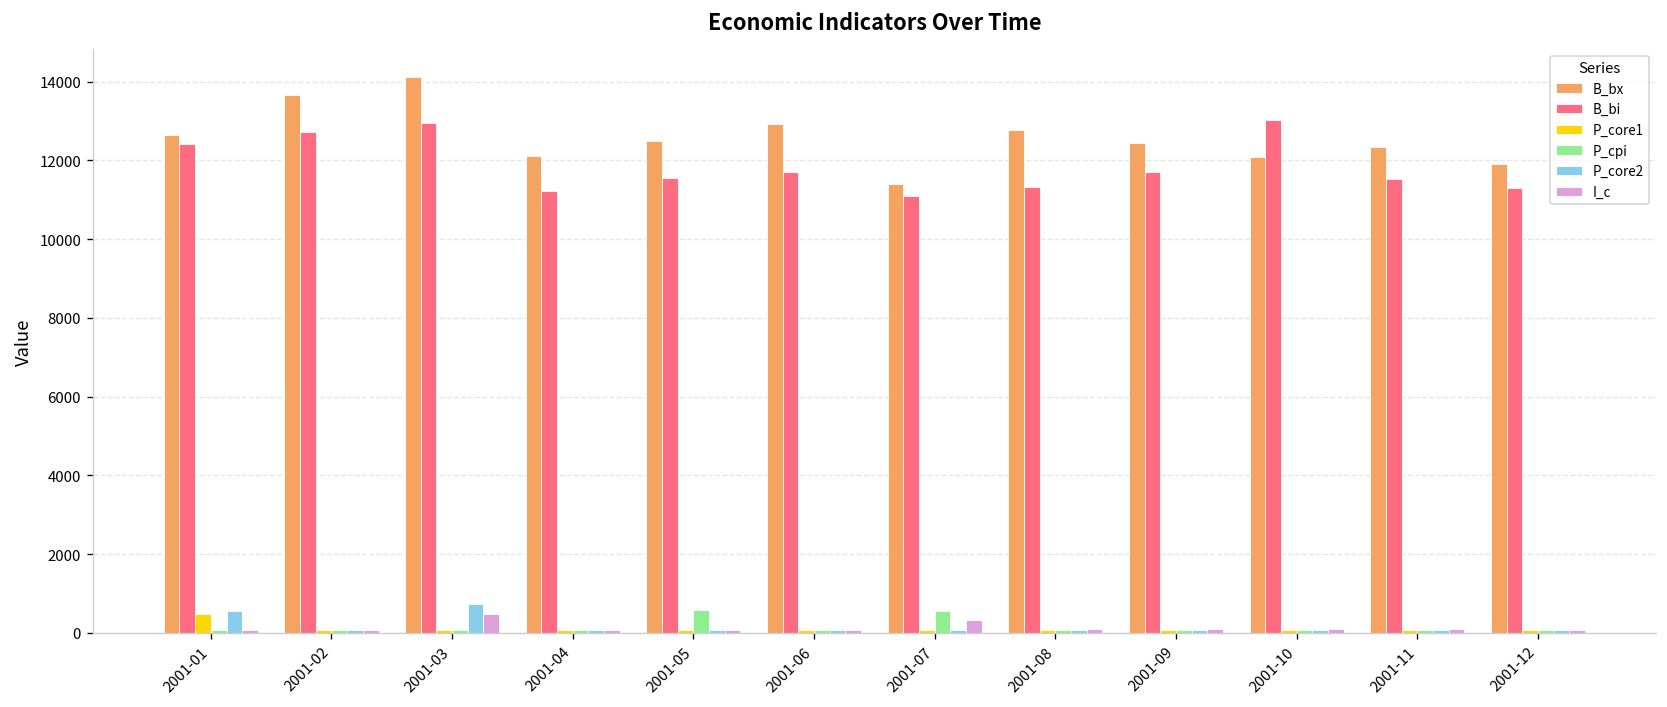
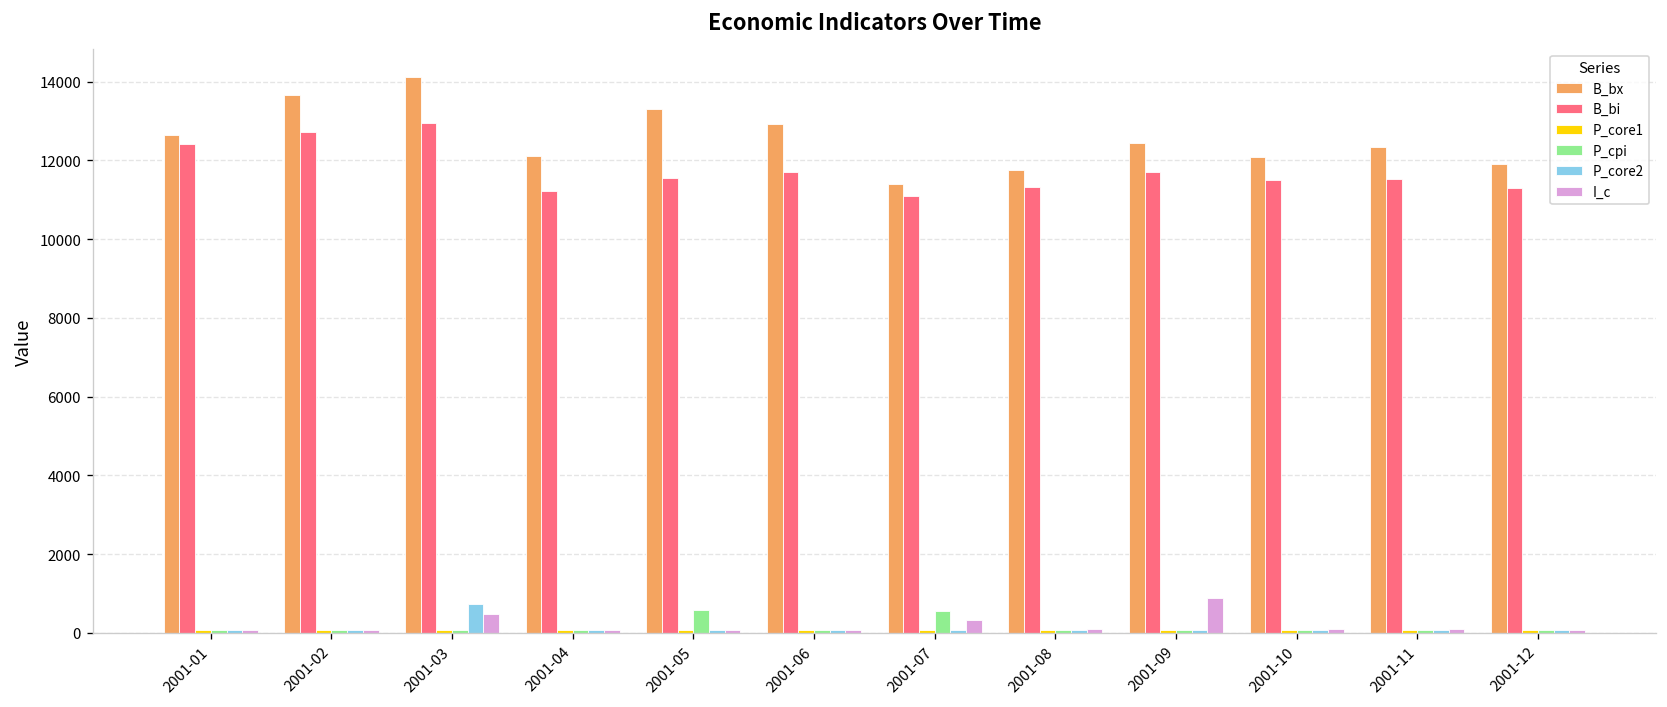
  {
    "B_bx": {
      "2001-01": 12600,
      "2001-02": 13700,
      "2001-03": 14100,
      "2001-04": 12100,
-     "2001-05": 12500,
+     "2001-05": 13300,
      "2001-06": 12900,
      "2001-07": 11400,
-     "2001-08": 12800,
+     "2001-08": 11800,
      "2001-09": 12400,
      "2001-10": 12100,
      "2001-11": 12300,
      "2001-12": 11900
    },
    "B_bi": {
      "2001-01": 12400,
      "2001-02": 12700,
      "2001-03": 13000,
      "2001-04": 11200,
      "2001-05": 11600,
      "2001-06": 11700,
      "2001-07": 11100,
      "2001-08": 11300,
      "2001-09": 11700,
-     "2001-10": 13000,
+     "2001-10": 11500,
      "2001-11": 11500,
      "2001-12": 11300
    },
    "P_core1": {
-     "2001-01": 500
+     "2001-01": 100
    },
    "P_cpi": {
      "2001-01": 100,
      "2001-02": 100,
      "2001-03": 100,
      "2001-04": 100,
      "2001-05": 600,
      "2001-06": 100,
      "2001-07": 600,
      "2001-08": 100,
      "2001-09": 100,
      "2001-10": 100,
      "2001-11": 100,
      "2001-12": 100
    },
    "P_core2": {
-     "2001-01": 600,
+     "2001-01": 100,
      "2001-03": 700
    },
    "I_c": {
      "2001-01": 100,
      "2001-02": 100,
      "2001-03": 500,
      "2001-04": 100,
      "2001-05": 100,
      "2001-06": 100,
      "2001-07": 300,
      "2001-08": 100,
-     "2001-09": 100,
+     "2001-09": 900,
      "2001-10": 100,
      "2001-11": 100,
      "2001-12": 100
    }
  }
